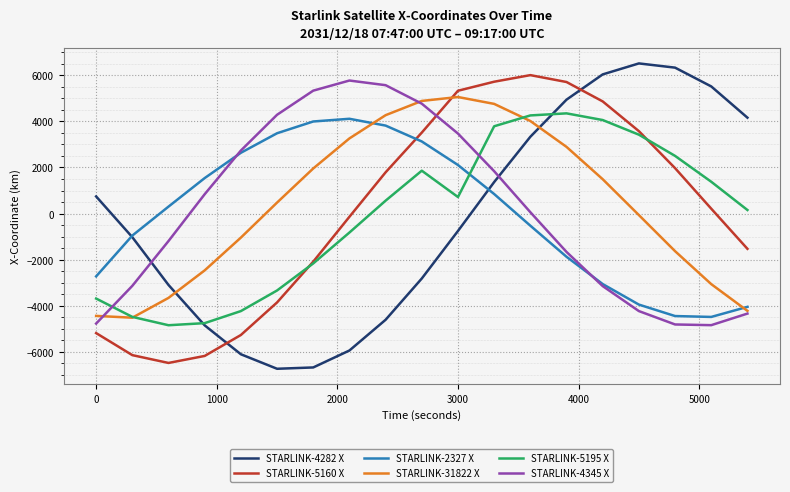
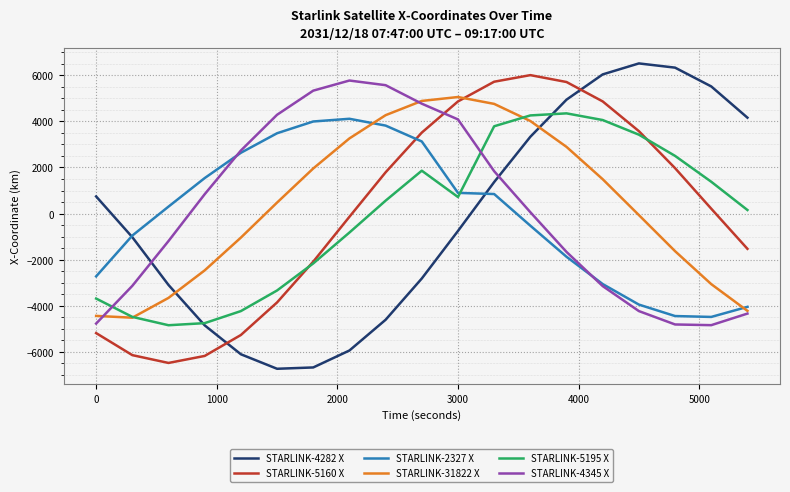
  {
    "STARLINK-4282 X": {
      "0": 700,
      "3000": -800
    },
    "STARLINK-5160 X": {
      "0": -5200,
-     "3000": 5300
+     "3000": 4900
    },
    "STARLINK-2327 X": {
      "0": -2700,
-     "3000": 2100
+     "3000": 900
    },
    "STARLINK-31822 X": {
      "0": -4400,
      "3000": 5100
    },
    "STARLINK-5195 X": {
      "0": -3700,
      "3000": 700
    },
    "STARLINK-4345 X": {
      "0": -4800,
-     "3000": 3500
+     "3000": 4100
    }
  }
